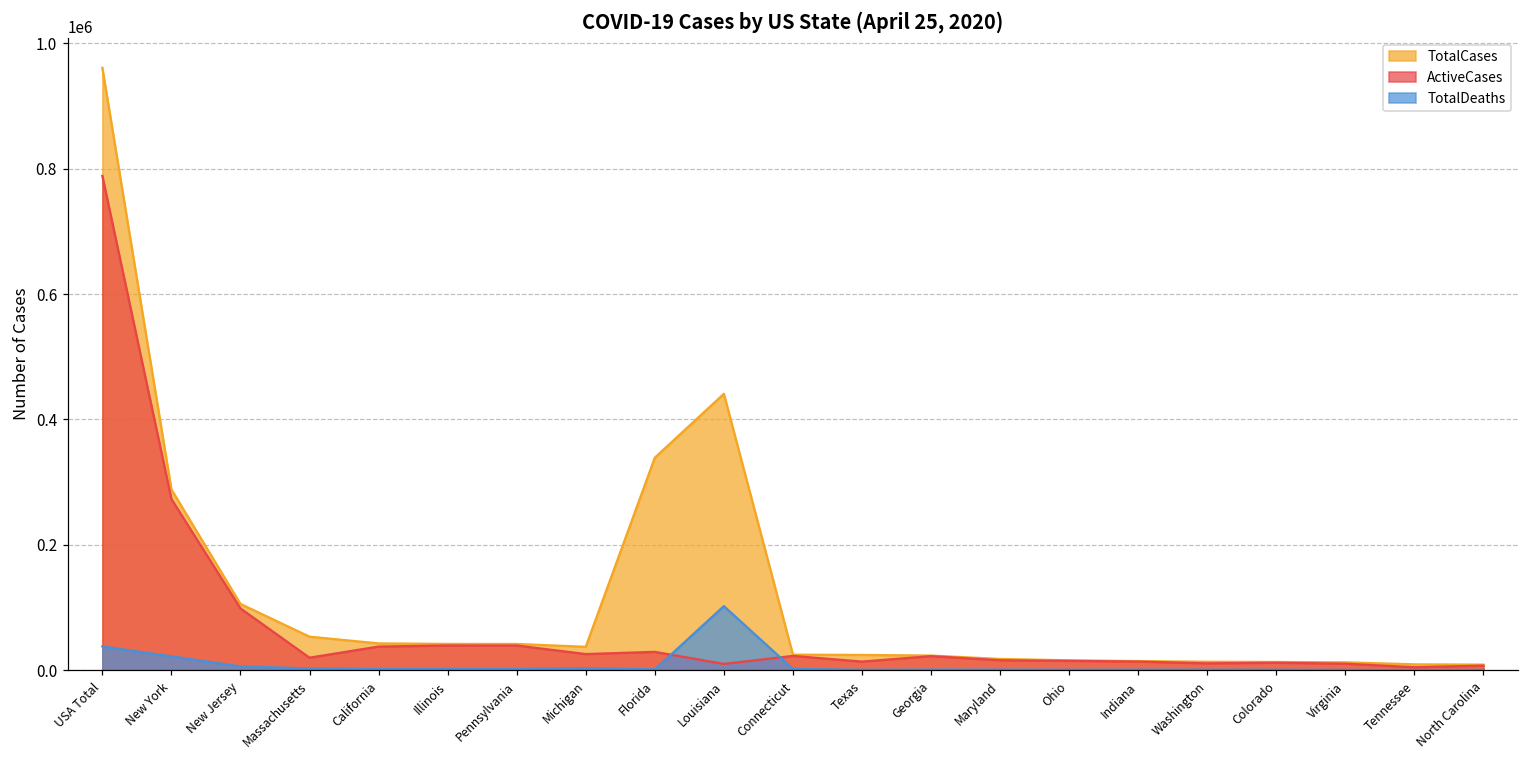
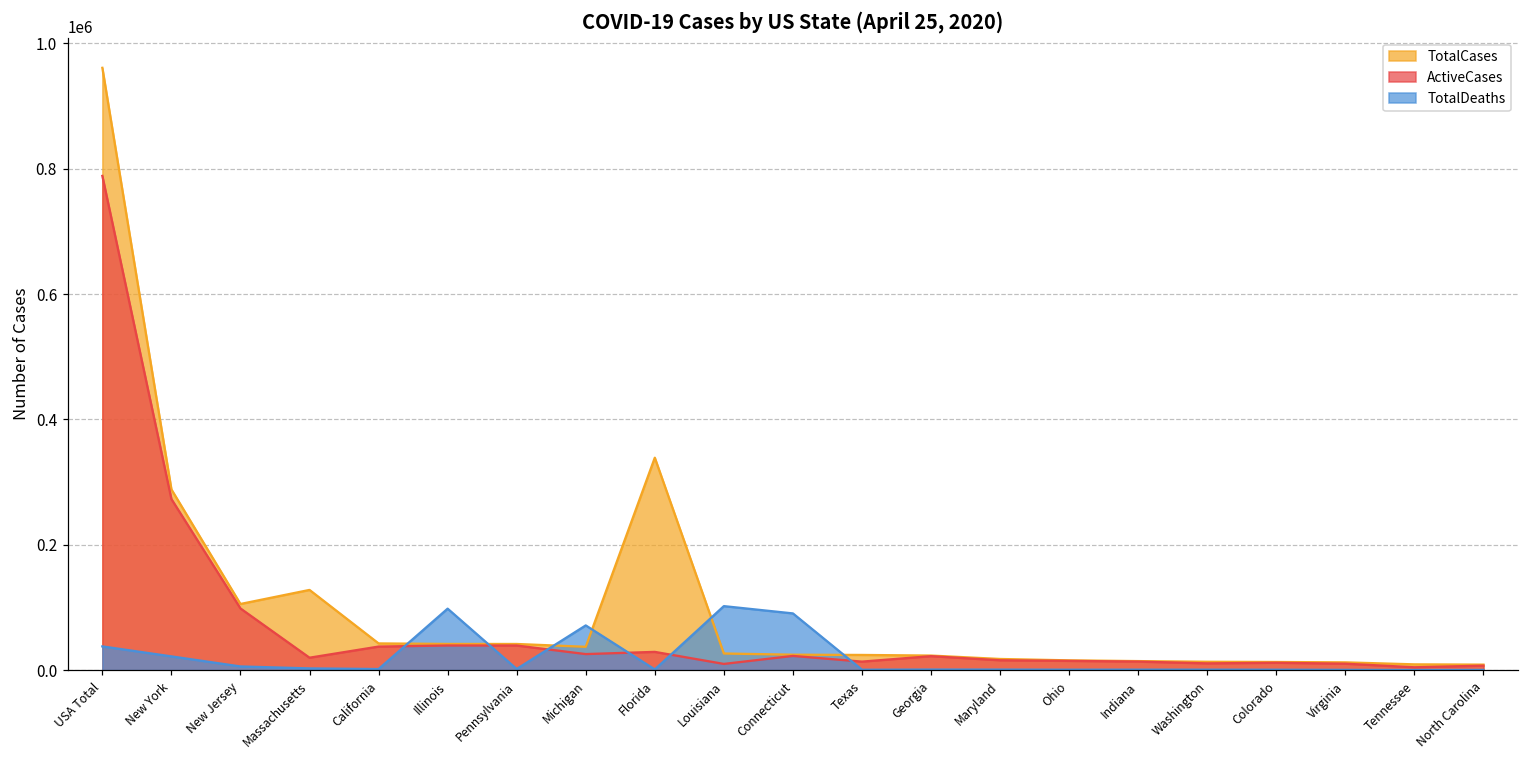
  {
    "TotalCases": {
      "USA Total": 960000,
      "New York": 290000,
      "New Jersey": 110000,
-     "Massachusetts": 50000,
+     "Massachusetts": 130000,
      "California": 40000,
      "Michigan": 40000,
      "Florida": 340000,
-     "Louisiana": 440000,
+     "Louisiana": 30000,
      "Texas": 20000,
      "Tennessee": 10000
    },
    "ActiveCases": {
      "USA Total": 790000,
      "New York": 270000,
      "New Jersey": 100000,
      "Massachusetts": 20000,
      "California": 40000,
      "Michigan": 30000,
      "Florida": 30000,
      "Louisiana": 10000,
      "Texas": 10000
    },
    "TotalDeaths": {
      "USA Total": 40000,
      "New York": 20000,
      "New Jersey": 10000,
      "Massachusetts": 0,
      "California": 0,
-     "Illinois": 0,
+     "Illinois": 100000,
      "Pennsylvania": 0,
-     "Michigan": 0,
+     "Michigan": 70000,
      "Florida": 0,
      "Louisiana": 100000,
-     "Connecticut": 0,
+     "Connecticut": 90000,
      "Texas": 0,
      "Georgia": 0,
      "Maryland": 0,
      "Ohio": 0,
      "Indiana": 0,
      "Washington": 0,
      "Colorado": 0,
      "Virginia": 0,
      "North Carolina": 0
    }
  }
